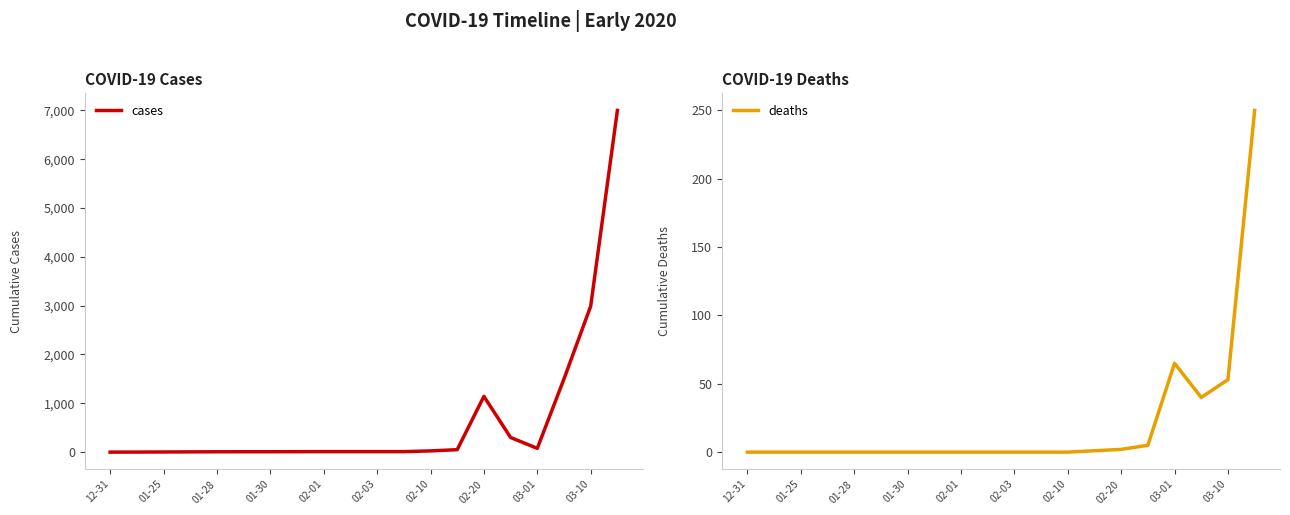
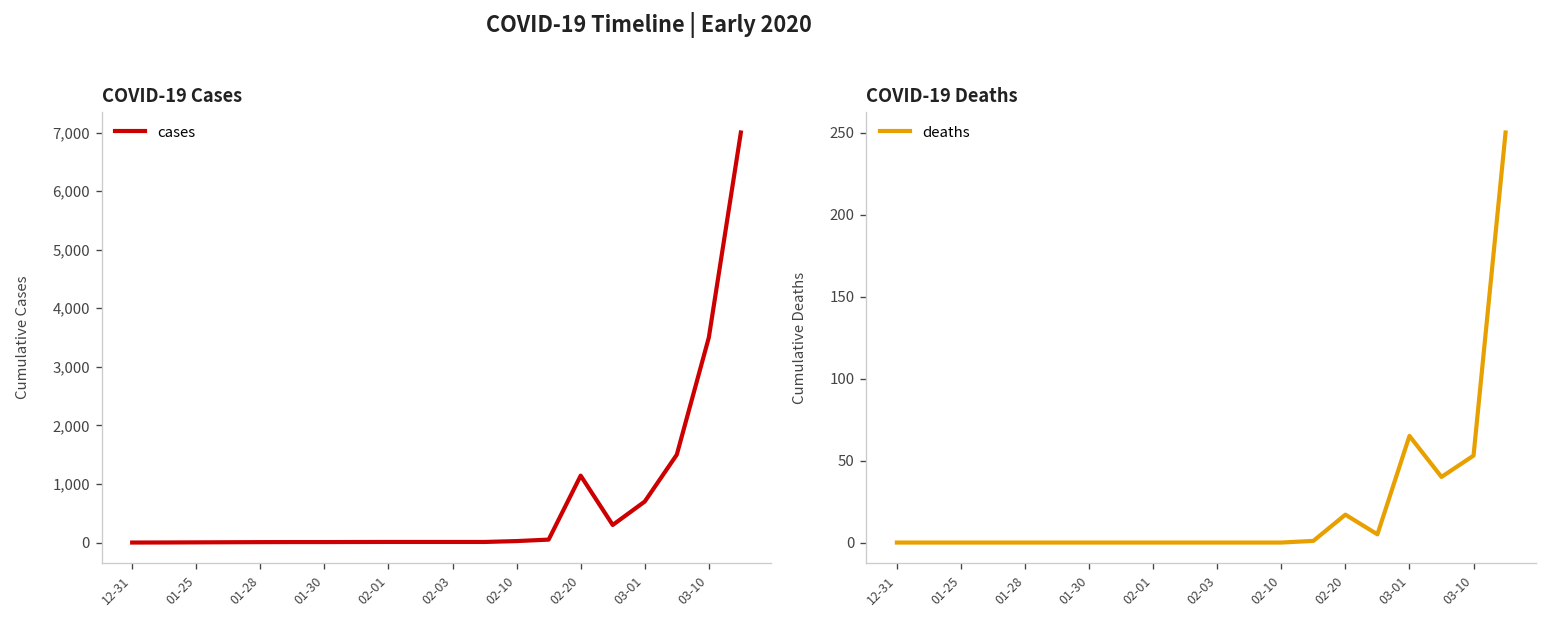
  {
    "COVID-19 Cases": {
      "12-31": "0",
      "01-25": "0",
      "01-28": "0",
      "01-30": "0",
      "02-01": "0",
      "02-03": "0",
      "02-10": "0",
      "02-20": "1,100",
-     "03-01": "100",
-     "03-10": "3,000"
+     "03-01": "700",
+     "03-10": "3,500"
    },
    "COVID-19 Deaths": {
      "12-31": "0",
      "01-25": "0",
      "01-28": "0",
      "01-30": "0",
      "02-01": "0",
      "02-03": "0",
      "02-10": "0",
-     "02-20": "2",
+     "02-20": "17",
      "03-01": "65",
      "03-10": "53"
    }
  }
